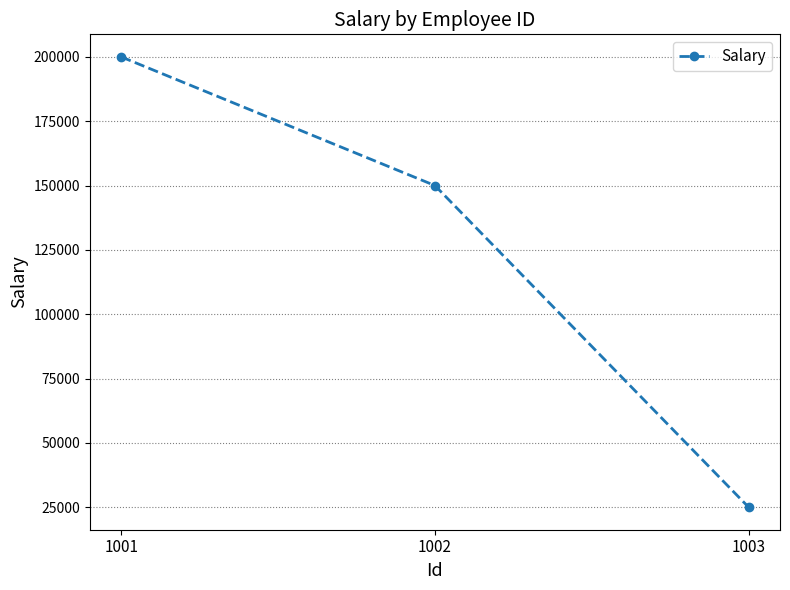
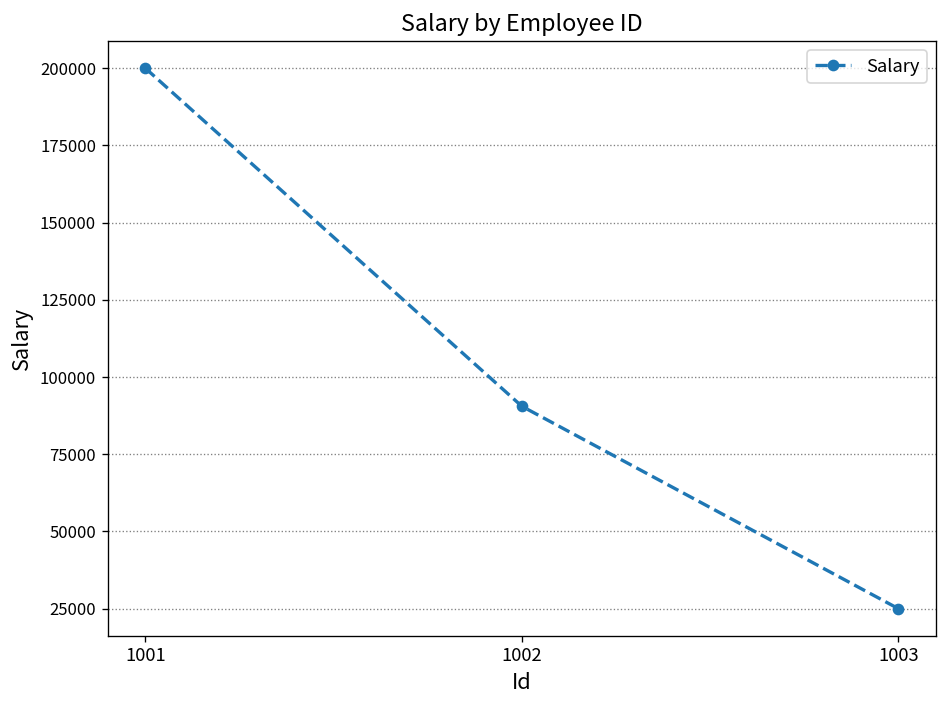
  {
    "1001": 200000,
-   "1002": 150000,
+   "1002": 91000,
    "1003": 25000
  }
